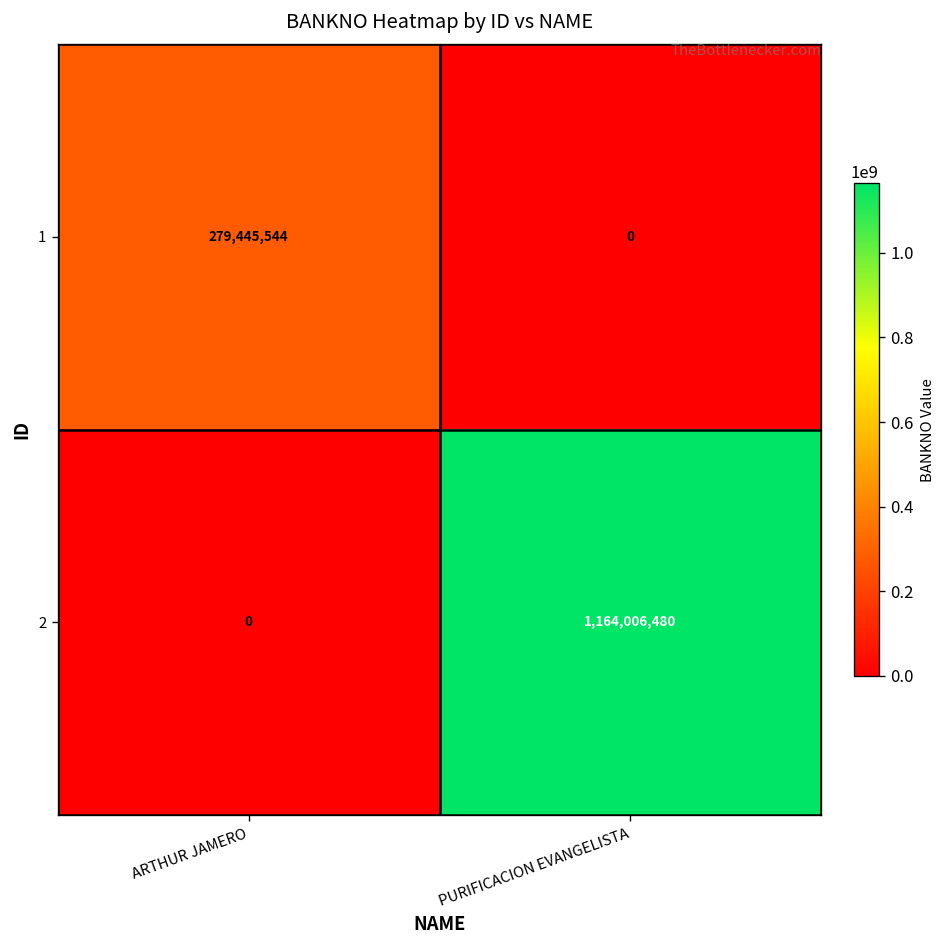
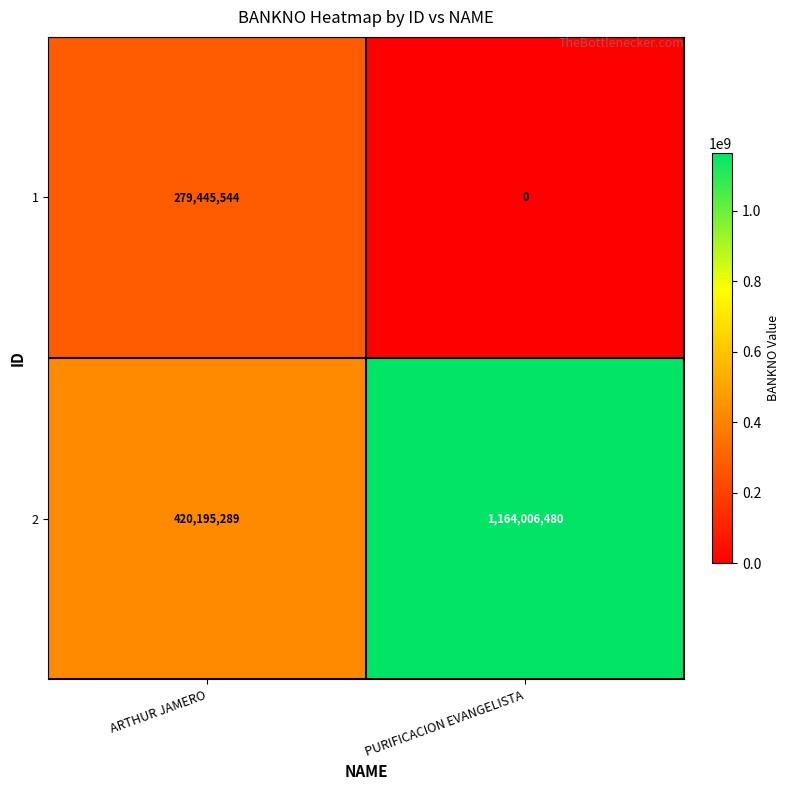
  {
    "1": {
      "ARTHUR JAMERO": "279,445,544"
    },
    "2": {
-     "ARTHUR JAMERO": "0",
+     "ARTHUR JAMERO": "420,195,289",
      "PURIFICACION EVANGELISTA": "1,164,006,480"
    }
  }
